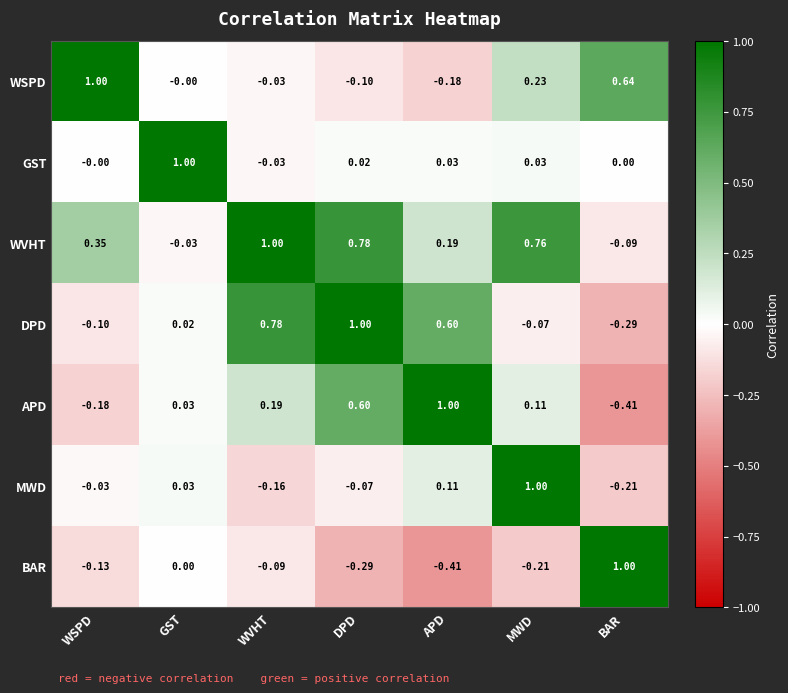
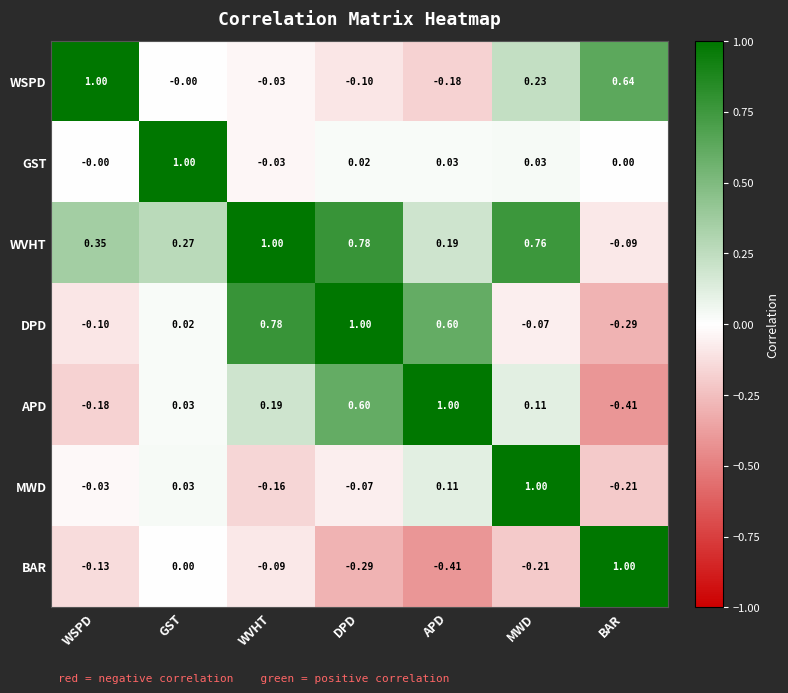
  {
    "WSPD": {
      "WSPD": 1.00,
      "GST": -0.00,
      "WVHT": -0.03,
      "DPD": -0.10,
      "APD": -0.18,
      "MWD": 0.23,
      "BAR": 0.64
    },
    "GST": {
      "WSPD": -0.00,
      "GST": 1.00,
      "WVHT": -0.03,
      "DPD": 0.02,
      "APD": 0.03,
      "MWD": 0.03,
      "BAR": 0.00
    },
    "WVHT": {
      "WSPD": 0.35,
-     "GST": -0.03,
+     "GST": 0.27,
      "WVHT": 1.00,
      "DPD": 0.78,
      "APD": 0.19,
      "MWD": 0.76,
      "BAR": -0.09
    },
    "DPD": {
      "WSPD": -0.10,
      "GST": 0.02,
      "WVHT": 0.78,
      "DPD": 1.00,
      "APD": 0.60,
      "MWD": -0.07,
      "BAR": -0.29
    },
    "APD": {
      "WSPD": -0.18,
      "GST": 0.03,
      "WVHT": 0.19,
      "DPD": 0.60,
      "APD": 1.00,
      "MWD": 0.11,
      "BAR": -0.41
    },
    "MWD": {
      "WSPD": -0.03,
      "GST": 0.03,
      "WVHT": -0.16,
      "DPD": -0.07,
      "APD": 0.11,
      "MWD": 1.00,
      "BAR": -0.21
    },
    "BAR": {
      "WSPD": -0.13,
      "GST": 0.00,
      "WVHT": -0.09,
      "DPD": -0.29,
      "APD": -0.41,
      "MWD": -0.21,
      "BAR": 1.00
    }
  }
